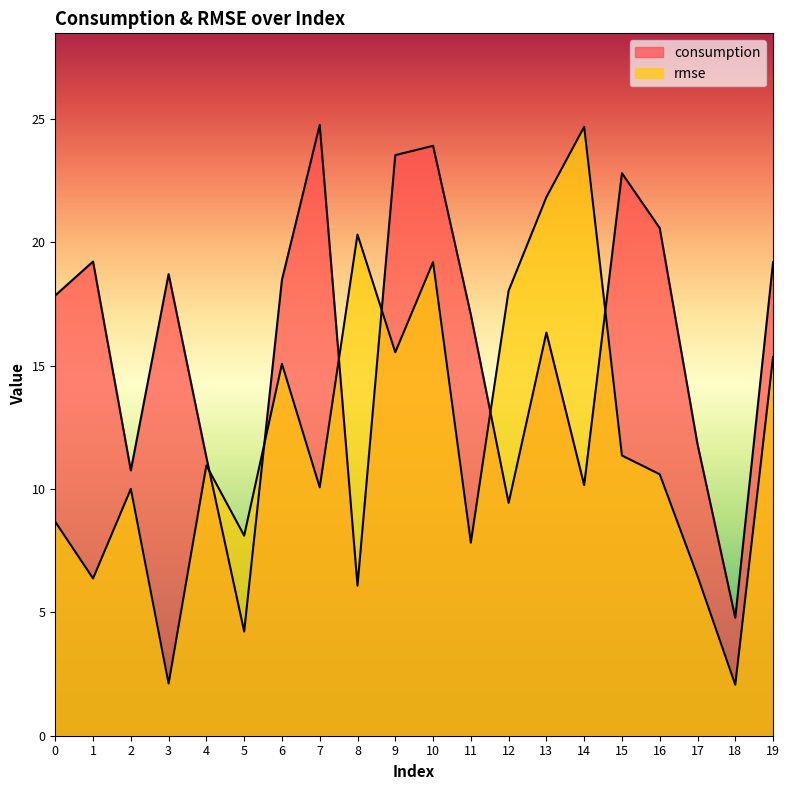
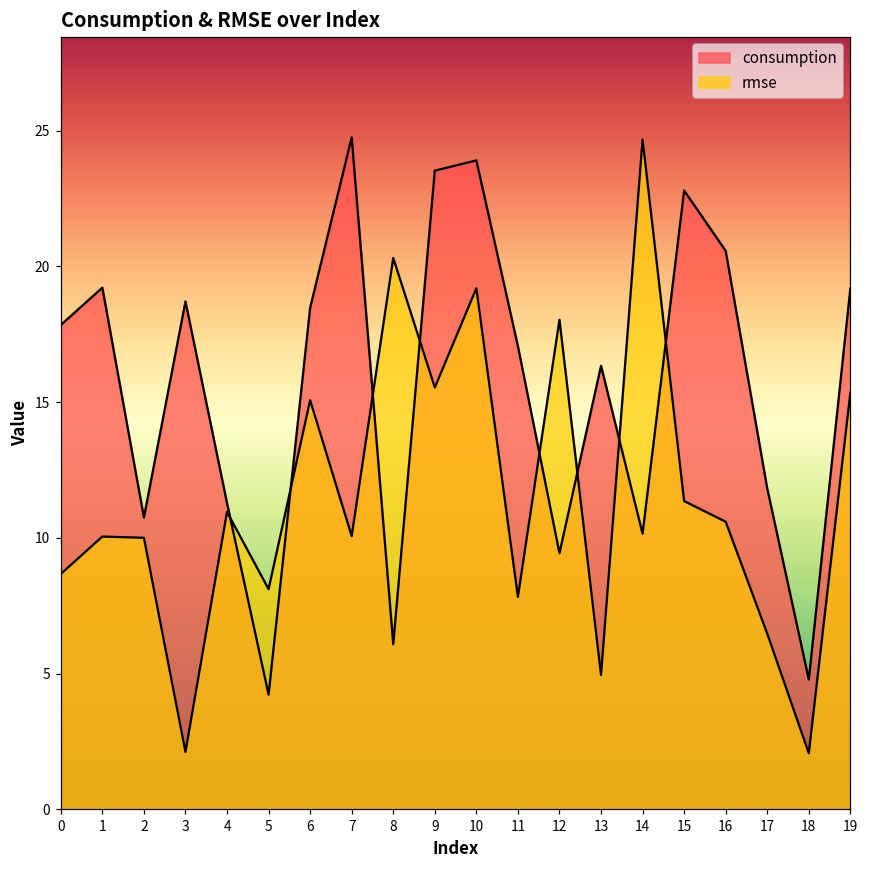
  {
    "consumption": {
      "0": 17.8,
      "1": 19.2,
      "2": 10.8,
      "3": 18.7,
      "4": 11.3,
      "5": 4.2,
      "6": 18.5,
      "7": 24.8,
      "8": 6.1,
      "9": 23.5,
      "10": 23.9,
      "11": 17.1,
      "12": 9.4,
      "13": 16.3,
      "14": 10.2,
      "15": 22.8,
      "16": 20.6,
      "17": 11.8,
      "18": 4.8,
      "19": 19.2
    },
    "rmse": {
      "0": 8.7,
-     "1": 6.4,
+     "1": 10.0,
      "2": 10.0,
      "3": 2.1,
      "4": 11.0,
      "5": 8.1,
      "6": 15.1,
      "7": 10.1,
      "8": 20.3,
      "9": 15.5,
      "10": 19.2,
      "11": 7.8,
      "12": 18.0,
-     "13": 21.8,
+     "13": 4.9,
      "14": 24.7,
      "15": 11.4,
      "16": 10.6,
      "17": 6.5,
      "18": 2.1,
      "19": 15.4
    }
  }
